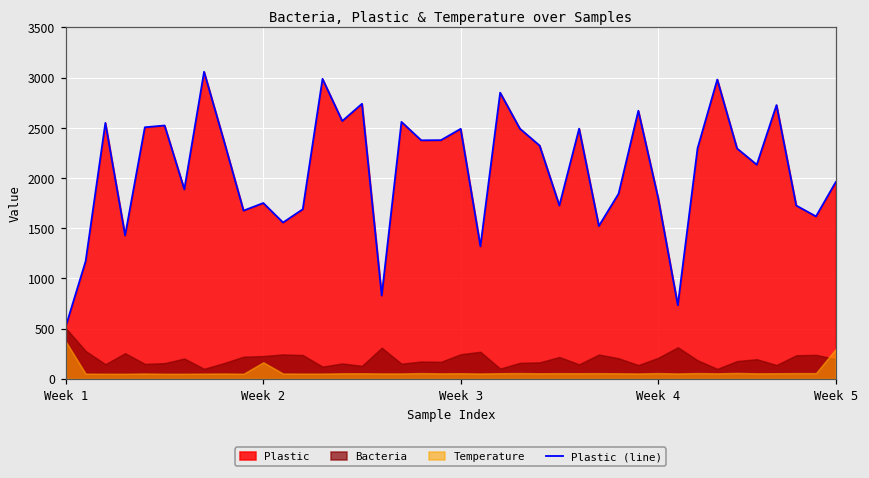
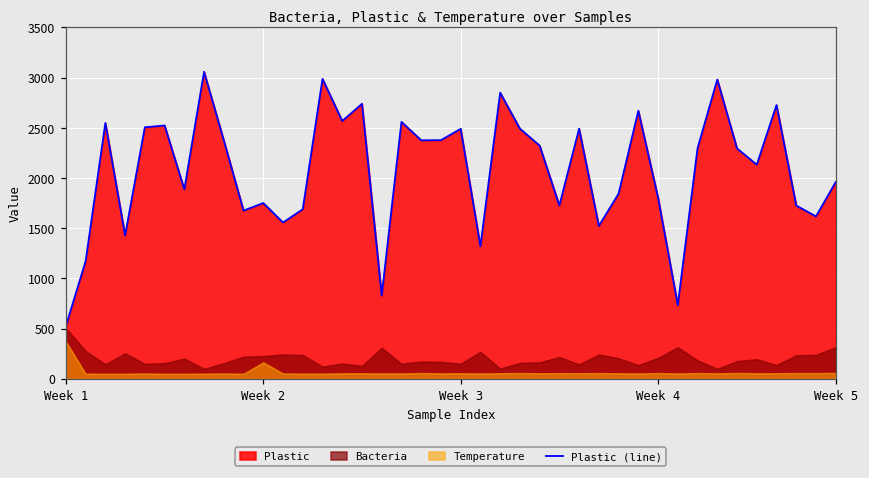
  {
    "Plastic": {
      "Week 2": 1800,
      "Week 3": 2500,
      "Week 4": 1800,
      "Week 5": 2000
    },
    "Bacteria": {
      "Week 2": 200,
-     "Week 3": 240,
+     "Week 3": 150,
      "Week 4": 200,
-     "Week 5": 200
+     "Week 5": 300
    },
    "Temperature": {
      "Week 1": 400,
      "Week 2": 200,
      "Week 3": 100,
      "Week 4": 100,
-     "Week 5": 300
+     "Week 5": 100
    }
  }
